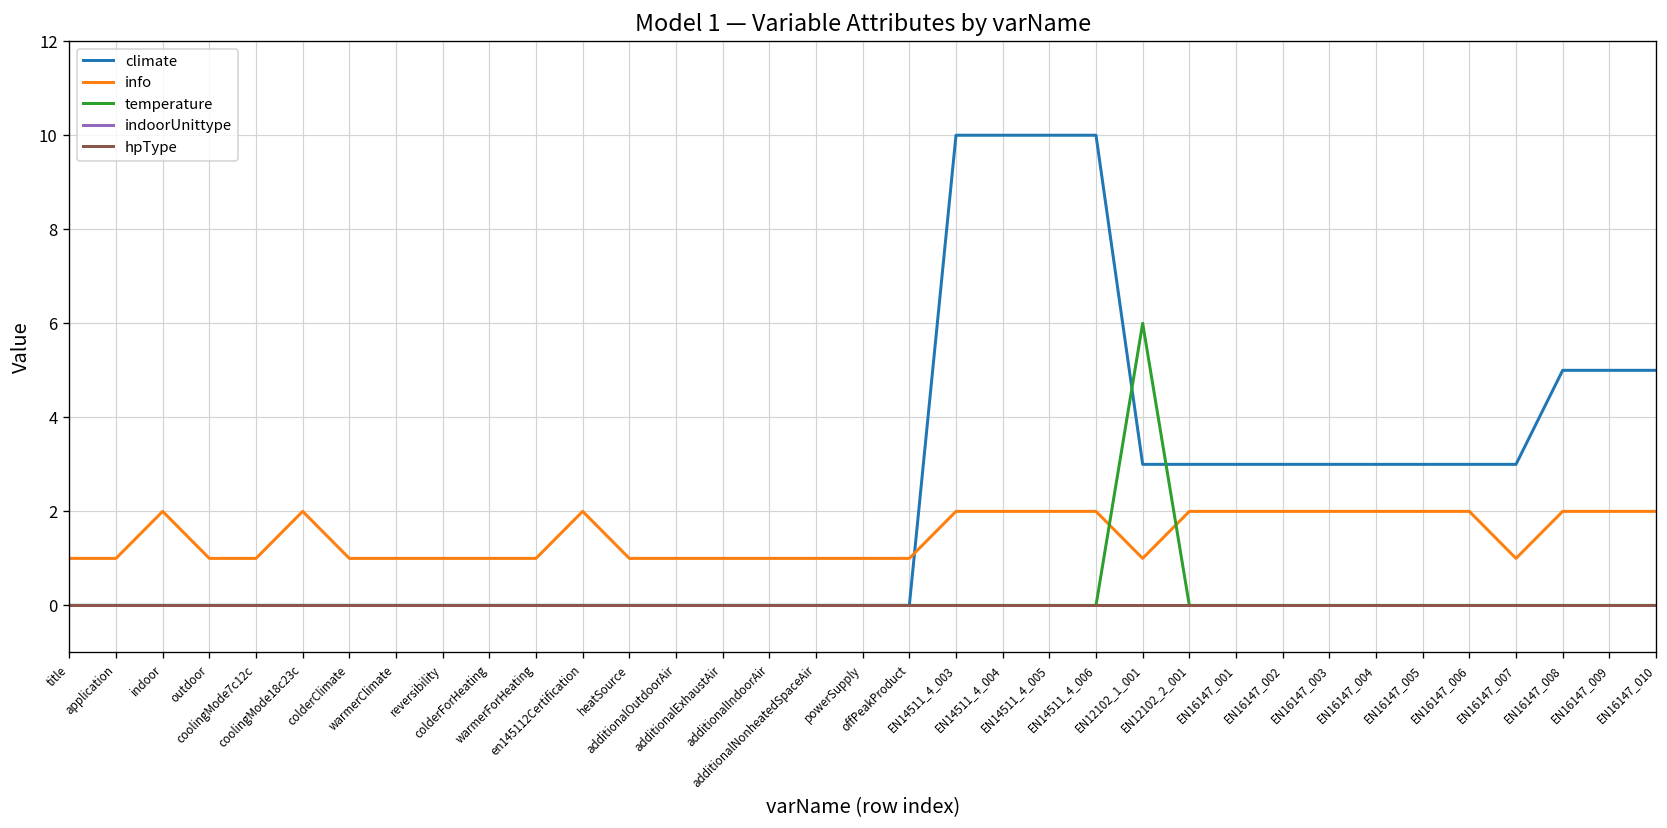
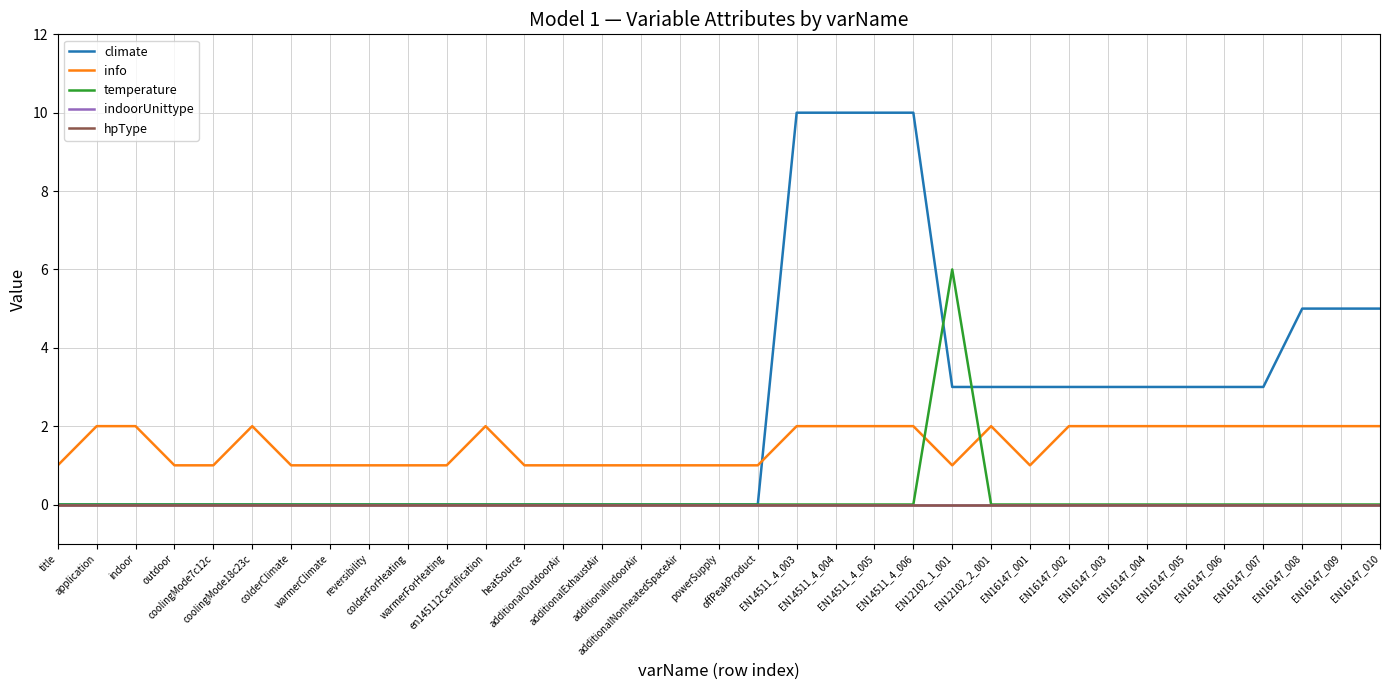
  {
    "climate": {
      "EN14511_4_003": 10,
      "EN14511_4_004": 10,
      "EN14511_4_005": 10,
      "EN14511_4_006": 10,
      "EN12102_1_001": 3,
      "EN12102_2_001": 3,
      "EN16147_001": 3,
      "EN16147_002": 3,
      "EN16147_003": 3,
      "EN16147_004": 3,
      "EN16147_005": 3,
      "EN16147_006": 3,
      "EN16147_007": 3,
      "EN16147_008": 5,
      "EN16147_009": 5,
      "EN16147_010": 5
    },
    "info": {
      "title": 1,
-     "application": 1,
+     "application": 2,
      "indoor": 2,
      "outdoor": 1,
      "coolingMode7c12c": 1,
      "coolingMode18c23c": 2,
      "colderClimate": 1,
      "warmerClimate": 1,
      "reversibility": 1,
      "colderForHeating": 1,
      "warmerForHeating": 1,
      "en145112Certification": 2,
      "heatSource": 1,
      "additionalOutdoorAir": 1,
      "additionalExhaustAir": 1,
      "additionalIndoorAir": 1,
      "additionalNonheatedSpaceAir": 1,
      "powerSupply": 1,
      "offPeakProduct": 1,
      "EN14511_4_003": 2,
      "EN14511_4_004": 2,
      "EN14511_4_005": 2,
      "EN14511_4_006": 2,
      "EN12102_1_001": 1,
      "EN12102_2_001": 2,
-     "EN16147_001": 2,
+     "EN16147_001": 1,
      "EN16147_002": 2,
      "EN16147_003": 2,
      "EN16147_004": 2,
      "EN16147_005": 2,
      "EN16147_006": 2,
-     "EN16147_007": 1,
+     "EN16147_007": 2,
      "EN16147_008": 2,
      "EN16147_009": 2,
      "EN16147_010": 2
    },
    "temperature": {
      "EN12102_1_001": 6
    },
    "hpType": {
      "EN12102_1_001": 0
    }
  }
